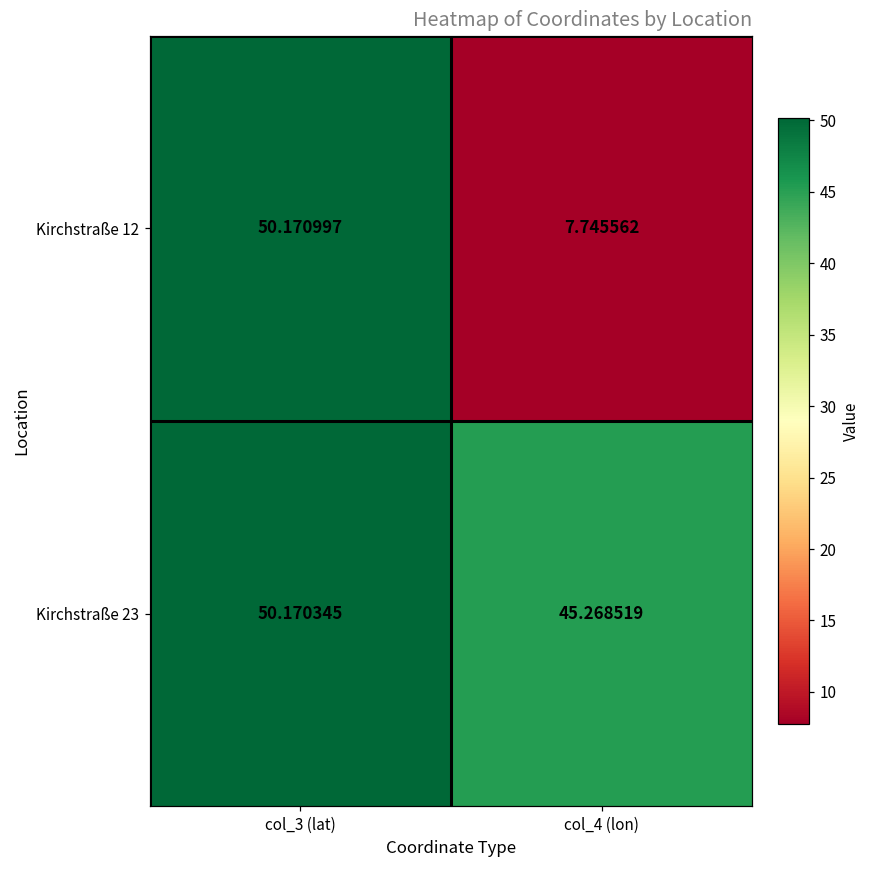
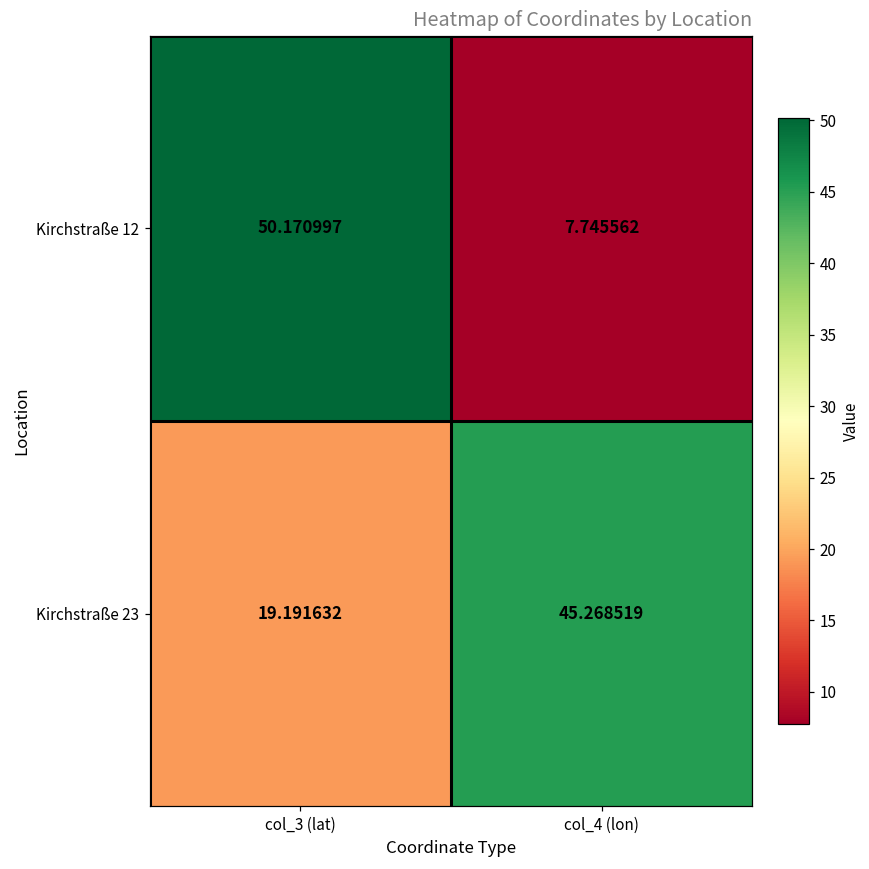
  {
    "Kirchstraße 12": {
      "col_3 (lat)": 50.170997,
      "col_4 (lon)": 7.745562
    },
    "Kirchstraße 23": {
-     "col_3 (lat)": 50.170345,
+     "col_3 (lat)": 19.191632,
      "col_4 (lon)": 45.268519
    }
  }
